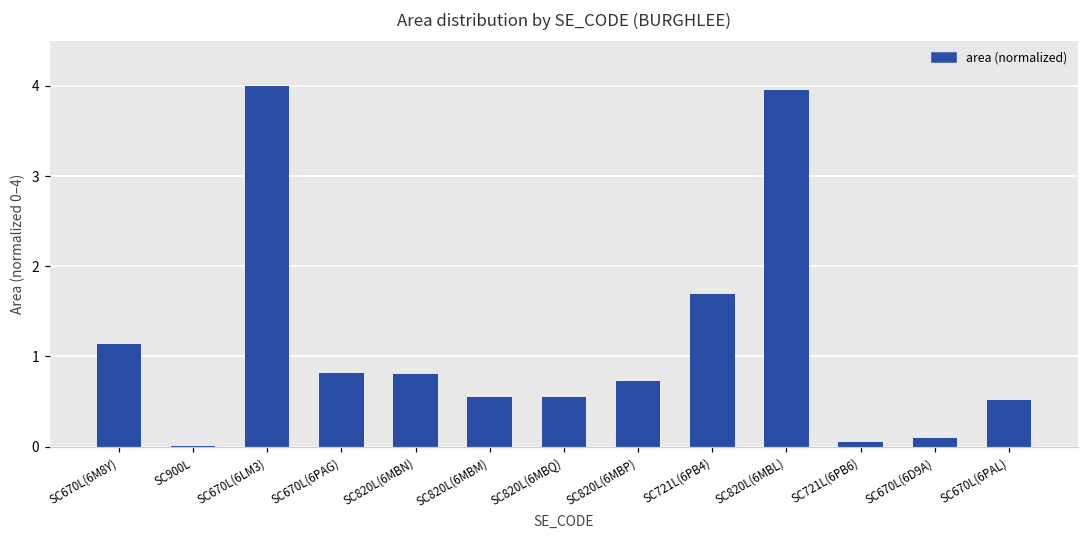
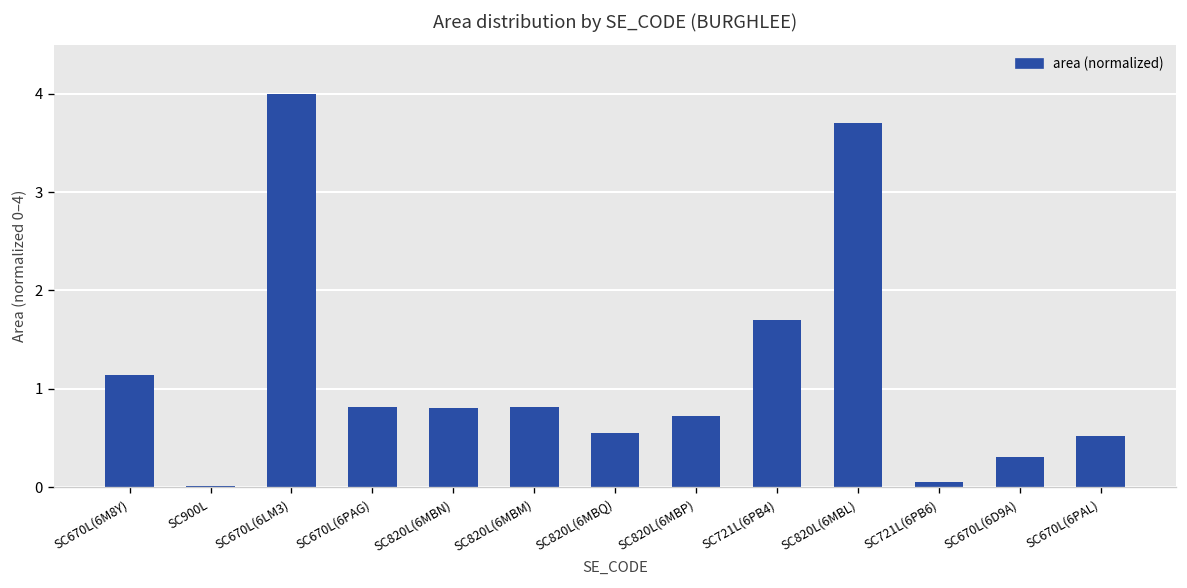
  {
    "SC670L(6M8Y)": 1.1,
    "SC670L(6LM3)": 4.0,
    "SC670L(6PAG)": 0.8,
    "SC820L(6MBN)": 0.8,
-   "SC820L(6MBM)": 0.6,
+   "SC820L(6MBM)": 0.8,
    "SC820L(6MBQ)": 0.5,
    "SC820L(6MBP)": 0.7,
    "SC721L(6PB4)": 1.7,
-   "SC820L(6MBL)": 4.0,
+   "SC820L(6MBL)": 3.7,
    "SC721L(6PB6)": 0.1,
-   "SC670L(6D9A)": 0.1,
+   "SC670L(6D9A)": 0.3,
    "SC670L(6PAL)": 0.5
  }
